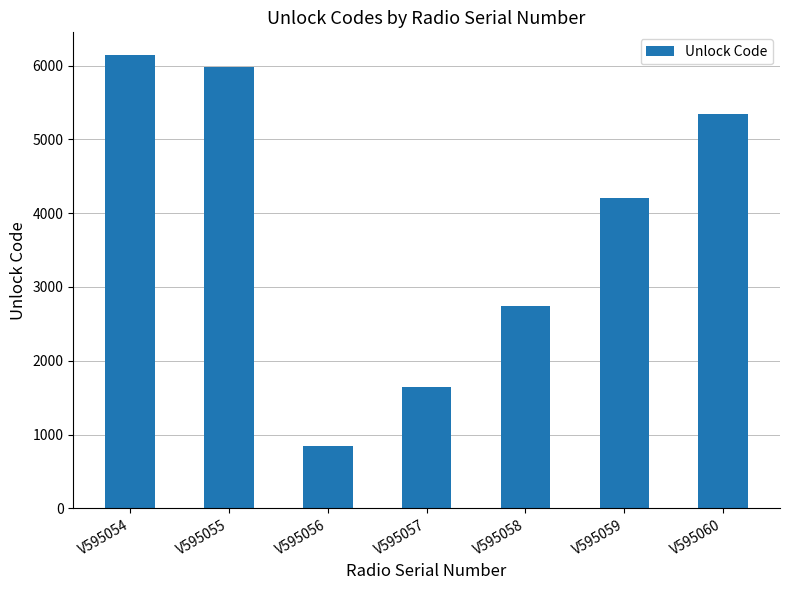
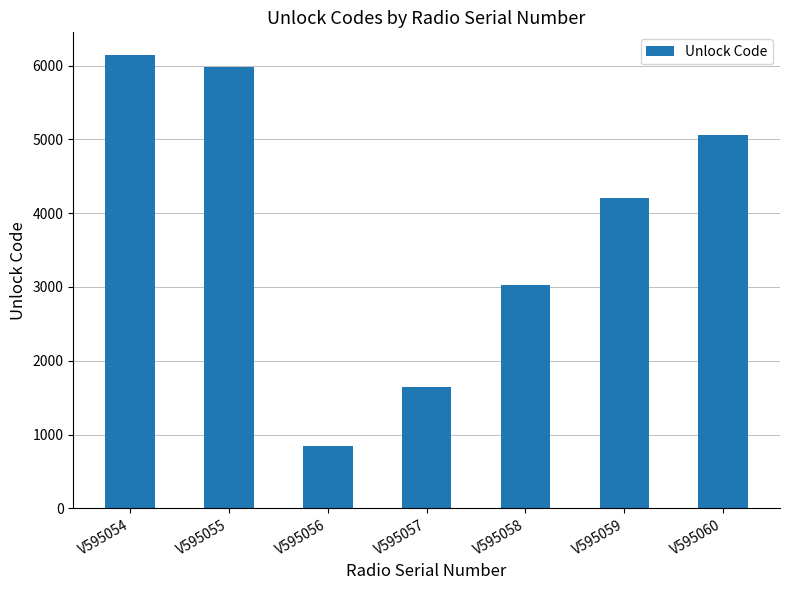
  {
    "V595054": 6100,
    "V595055": 6000,
    "V595056": 800,
    "V595057": 1600,
-   "V595058": 2700,
+   "V595058": 3000,
    "V595059": 4200,
-   "V595060": 5300
+   "V595060": 5100
  }
